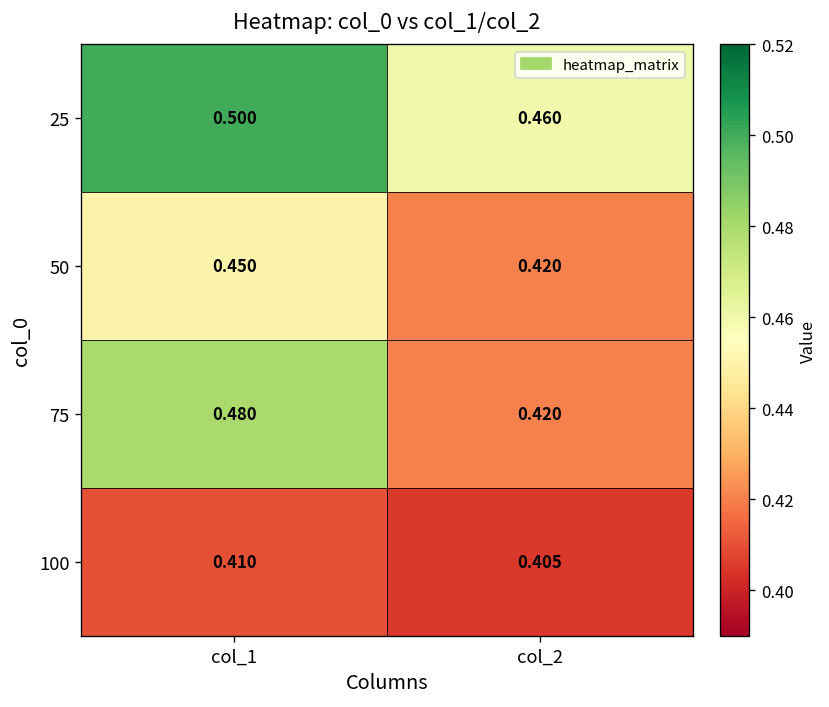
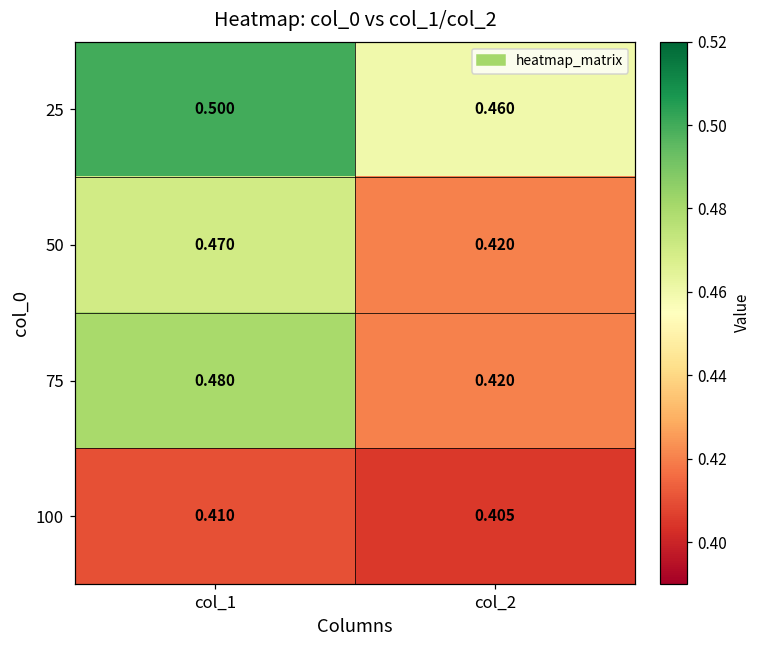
  {
    "25": {
      "col_1": 0.500,
      "col_2": 0.460
    },
    "50": {
-     "col_1": 0.450,
+     "col_1": 0.470,
      "col_2": 0.420
    },
    "75": {
      "col_1": 0.480,
      "col_2": 0.420
    },
    "100": {
      "col_1": 0.410,
      "col_2": 0.405
    }
  }
